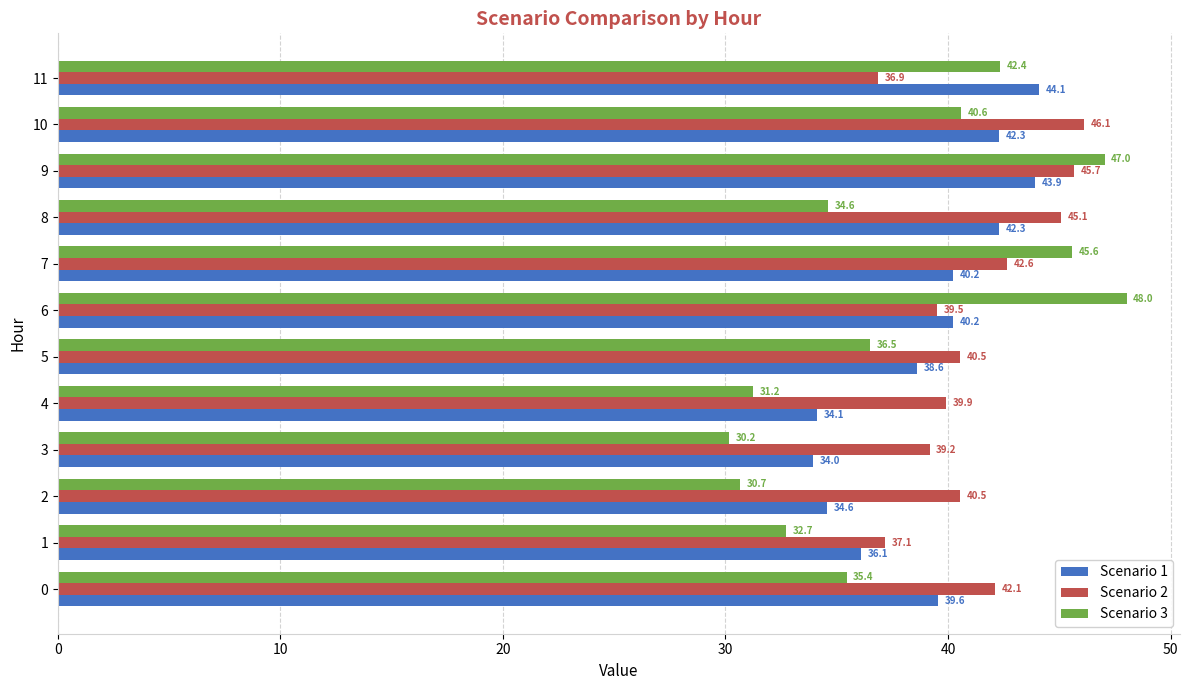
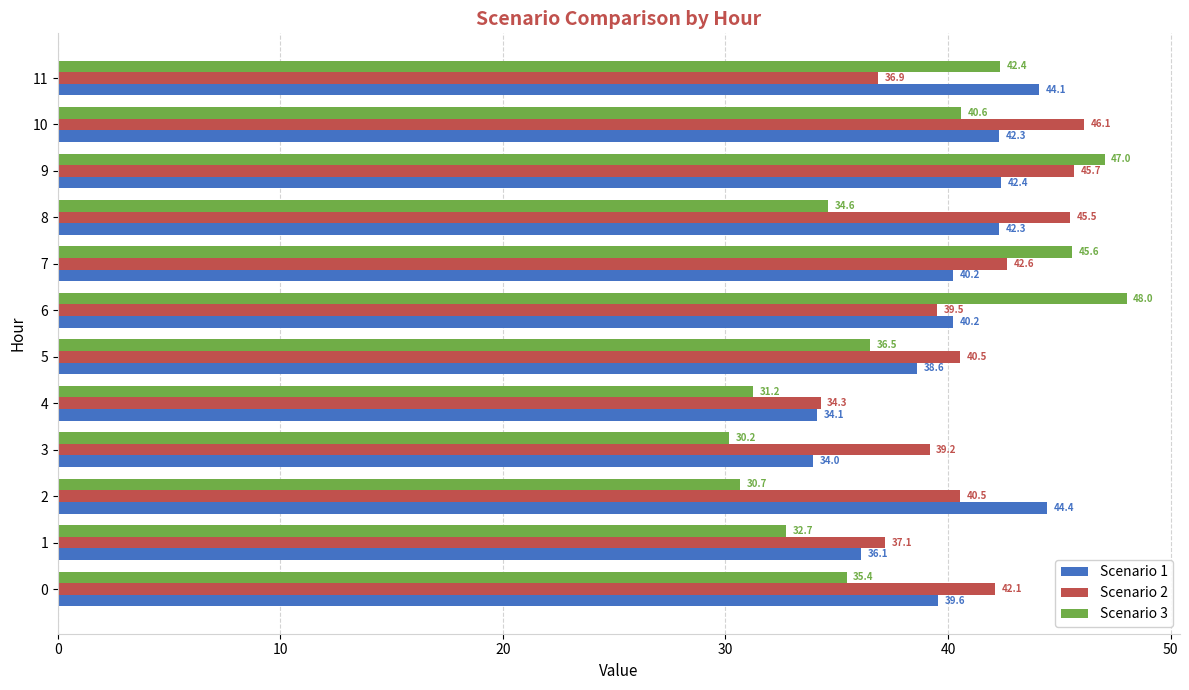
  {
    "Scenario 1": {
      "11": 44.1,
      "10": 42.3,
-     "9": 43.9,
+     "9": 42.4,
      "8": 42.3,
      "7": 40.2,
      "6": 40.2,
      "5": 38.6,
      "4": 34.1,
      "3": 34.0,
-     "2": 34.6,
+     "2": 44.4,
      "1": 36.1,
      "0": 39.6
    },
    "Scenario 2": {
      "11": 36.9,
      "10": 46.1,
      "9": 45.7,
-     "8": 45.1,
+     "8": 45.5,
      "7": 42.6,
      "6": 39.5,
      "5": 40.5,
-     "4": 39.9,
+     "4": 34.3,
      "3": 39.2,
      "2": 40.5,
      "1": 37.1,
      "0": 42.1
    },
    "Scenario 3": {
      "11": 42.4,
      "10": 40.6,
      "9": 47.0,
      "8": 34.6,
      "7": 45.6,
      "6": 48.0,
      "5": 36.5,
      "4": 31.2,
      "3": 30.2,
      "2": 30.7,
      "1": 32.7,
      "0": 35.4
    }
  }
